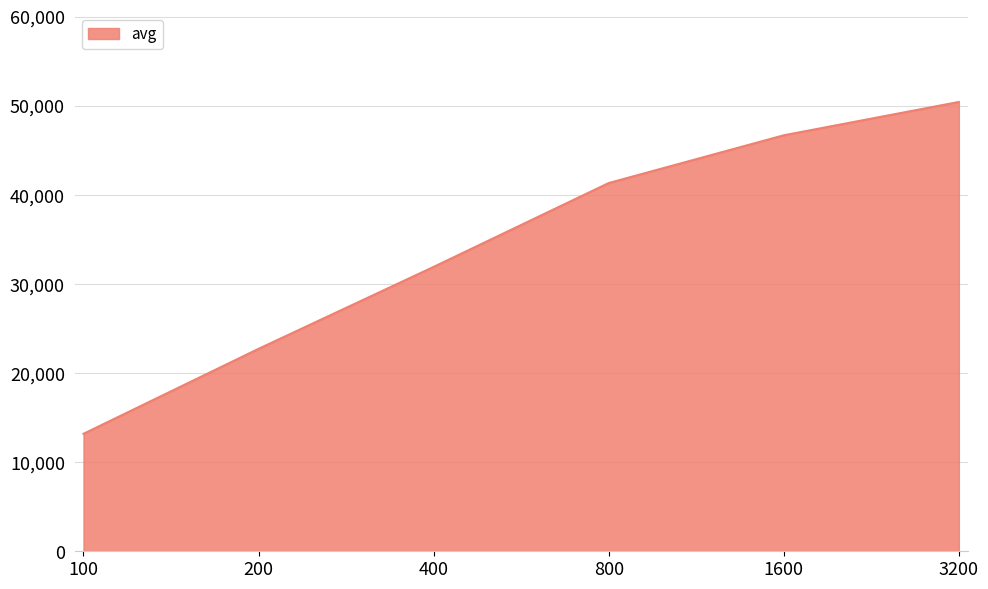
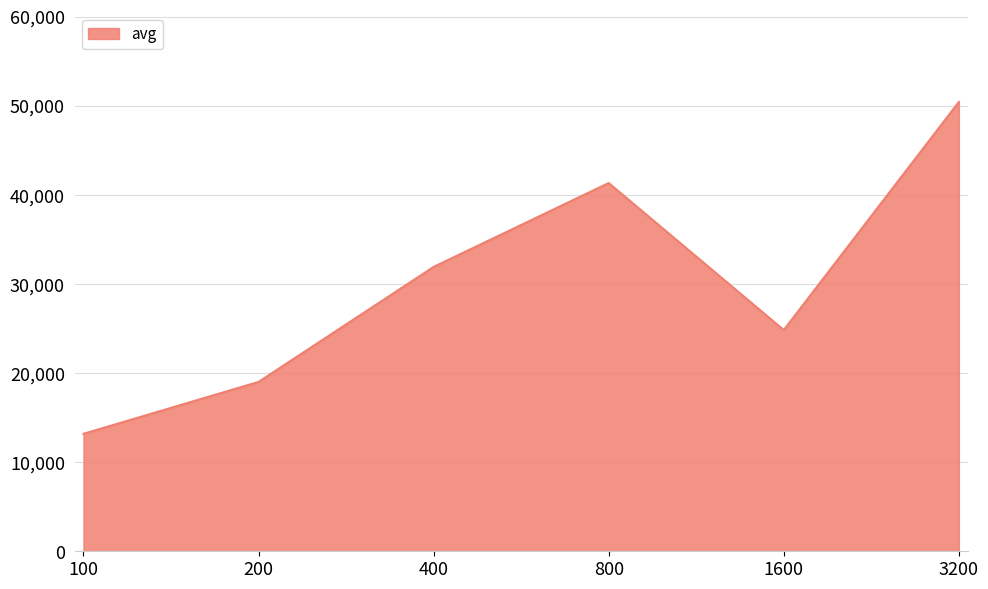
  {
    "100": "13,000",
-   "200": "23,000",
+   "200": "19,000",
    "400": "32,000",
    "800": "41,000",
-   "1600": "47,000",
+   "1600": "25,000",
    "3200": "50,000"
  }
